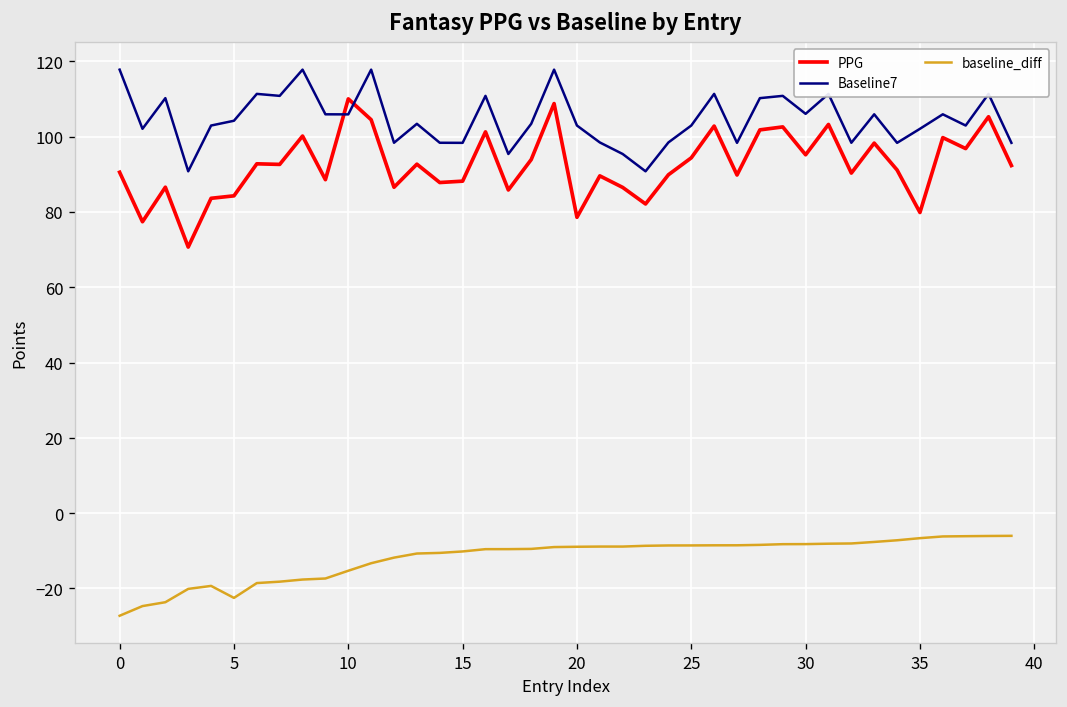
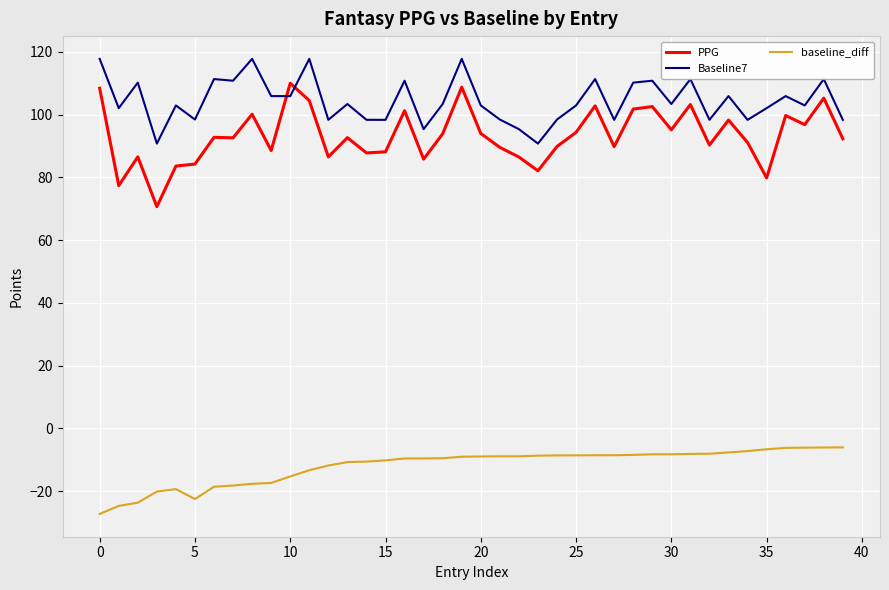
  {
    "PPG": {
-     "0": 91,
+     "0": 108,
      "5": 84,
      "10": 110,
      "15": 88,
-     "20": 79,
+     "20": 94,
      "25": 94,
      "30": 95,
      "35": 80
    },
    "Baseline7": {
      "0": 118,
-     "5": 104,
+     "5": 98,
      "10": 106,
      "15": 98,
      "20": 103,
      "25": 103,
-     "30": 106,
+     "30": 103,
      "35": 102
    },
    "baseline_diff": {
      "0": -27,
      "5": -23,
      "10": -15,
      "15": -10,
      "20": -9,
      "25": -9,
      "30": -8,
      "35": -7
    }
  }
